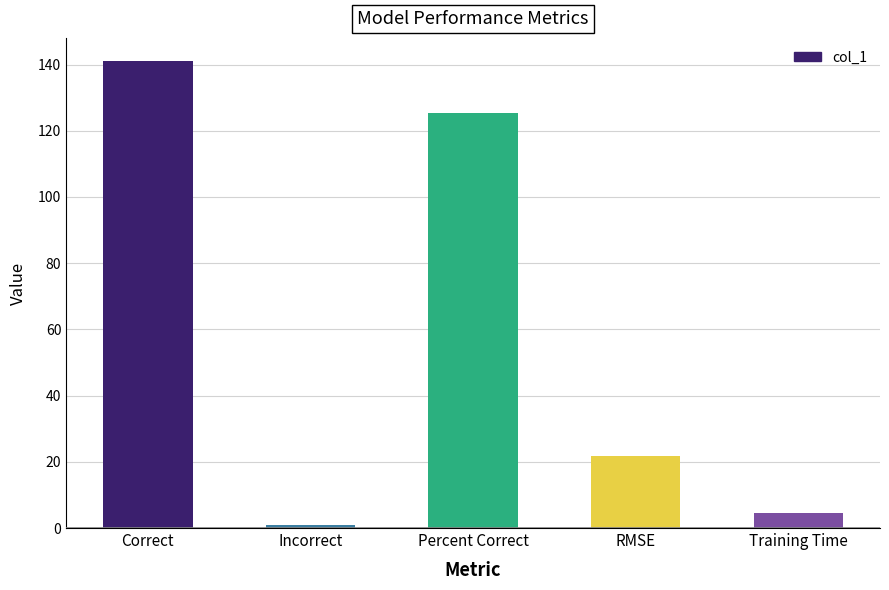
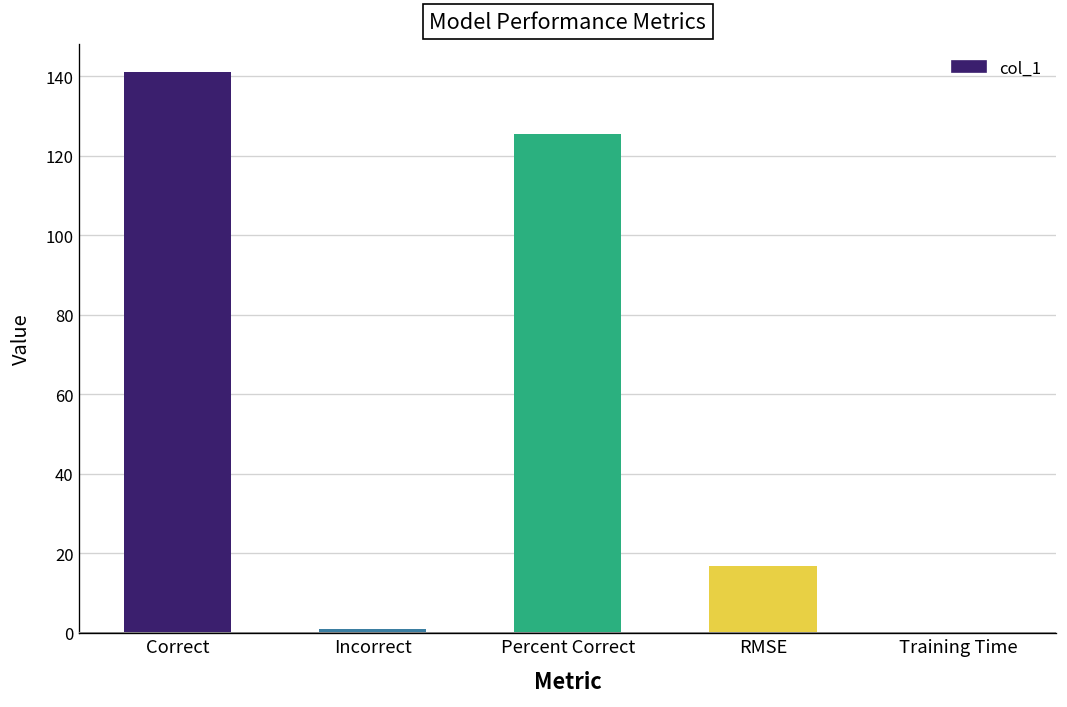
  {
    "Correct": 141,
    "Incorrect": 1,
    "Percent Correct": 125,
-   "RMSE": 22,
-   "Training Time": 5
+   "RMSE": 17,
+   "Training Time": 0
  }
